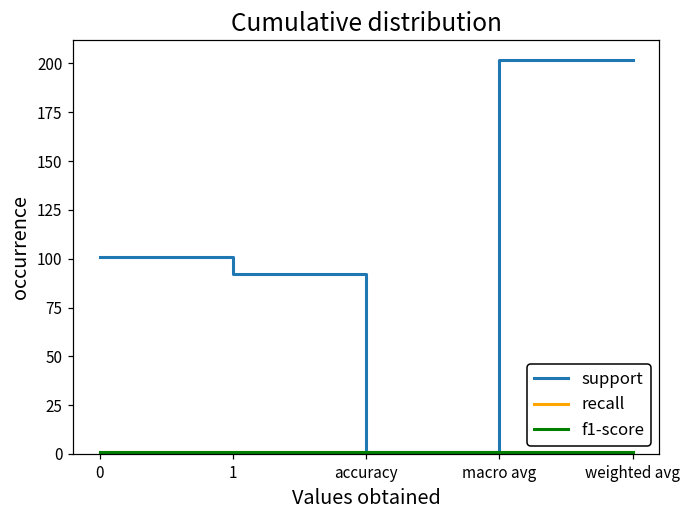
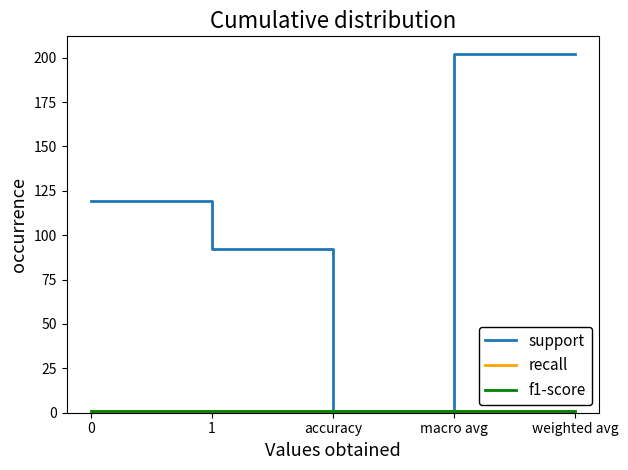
  {
    "support": {
-     "0": 101,
+     "0": 119,
      "1": 92,
      "macro avg": 202,
      "weighted avg": 202
    },
    "f1-score": {
      "0": 1,
      "1": 1,
      "macro avg": 1,
      "weighted avg": 1
    }
  }
